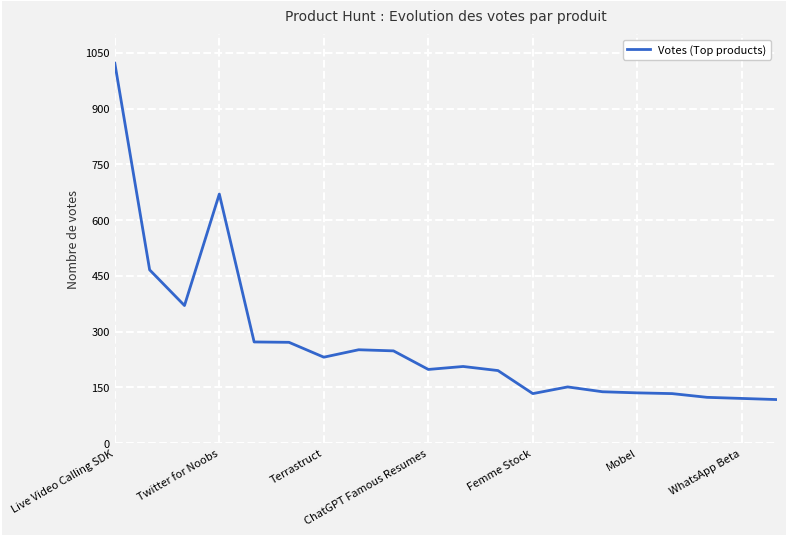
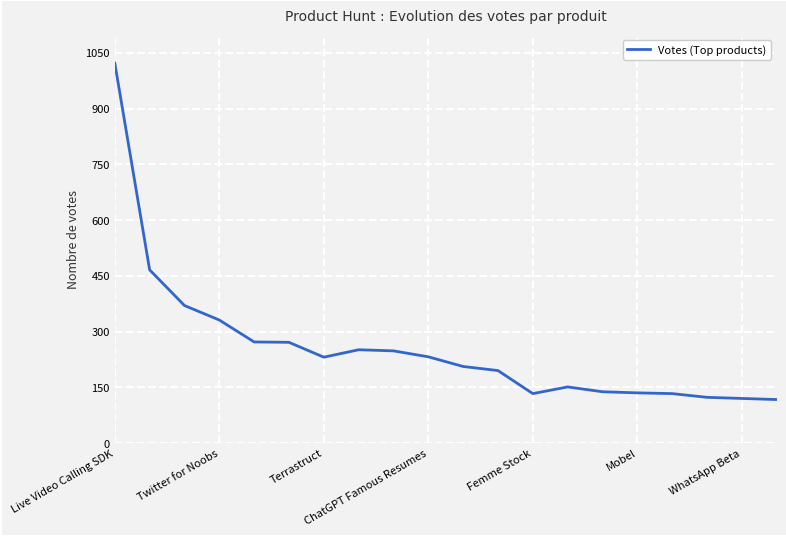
  {
    "Live Video Calling SDK": 1020,
-   "Twitter for Noobs": 670,
+   "Twitter for Noobs": 330,
    "Terrastruct": 230,
-   "ChatGPT Famous Resumes": 200,
+   "ChatGPT Famous Resumes": 230,
    "Femme Stock": 130,
    "Mobel": 140,
    "WhatsApp Beta": 120
  }
